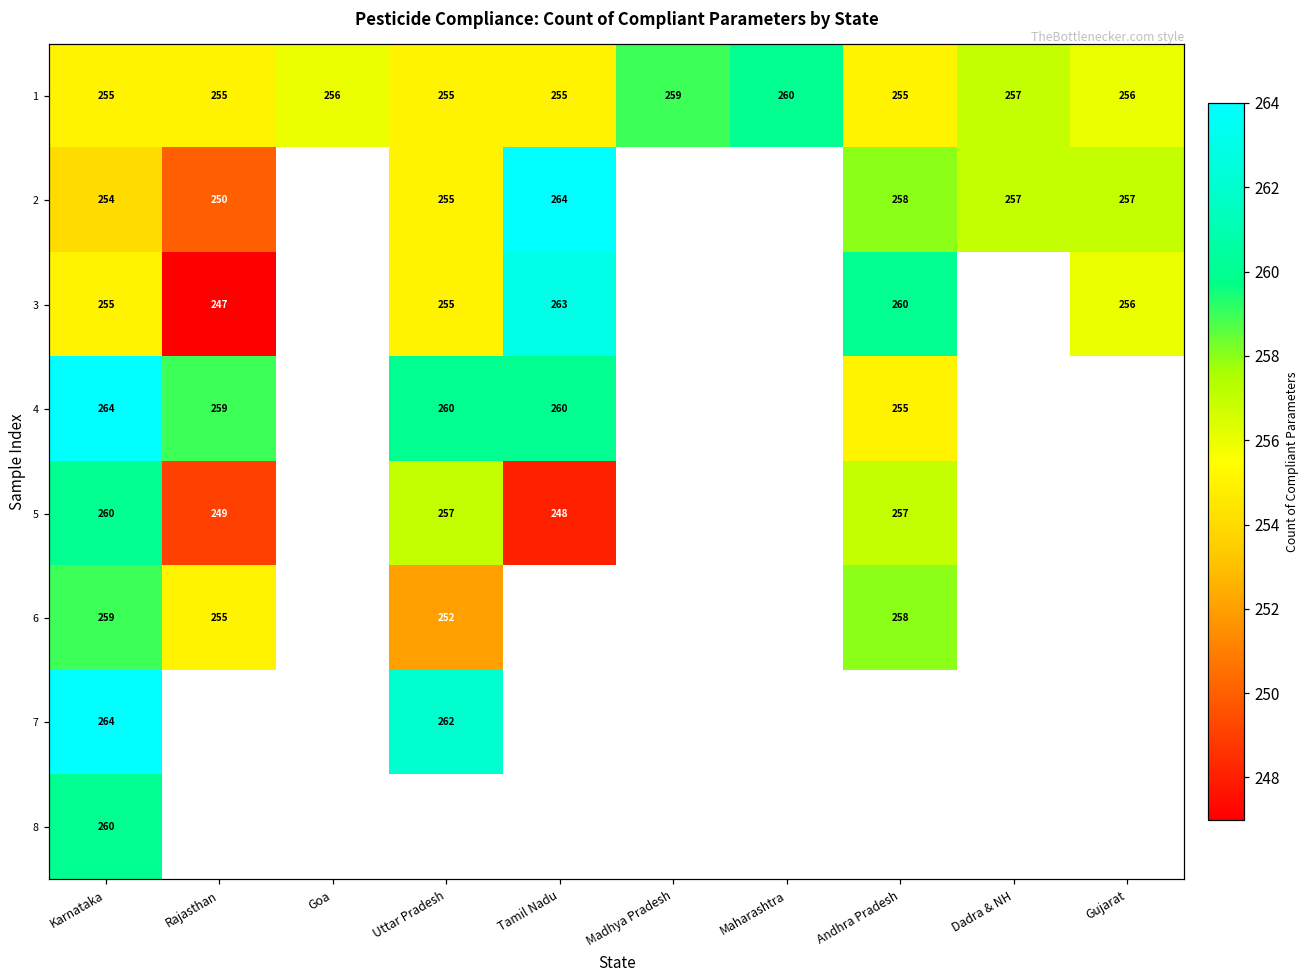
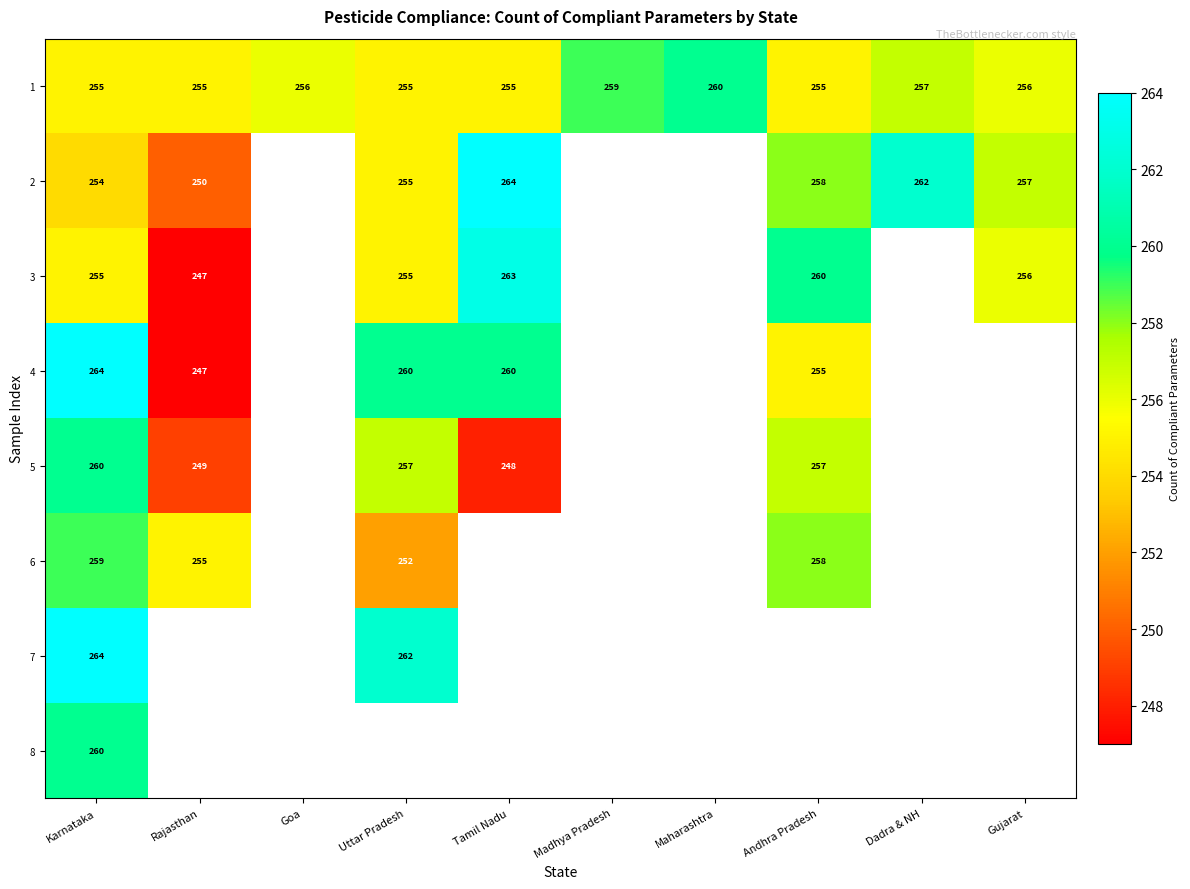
  {
    "1": {
      "Karnataka": 255,
      "Rajasthan": 255,
      "Goa": 256,
      "Uttar Pradesh": 255,
      "Tamil Nadu": 255,
      "Madhya Pradesh": 259,
      "Maharashtra": 260,
      "Andhra Pradesh": 255,
      "Dadra & NH": 257,
      "Gujarat": 256
    },
    "2": {
      "Karnataka": 254,
      "Rajasthan": 250,
      "Uttar Pradesh": 255,
      "Tamil Nadu": 264,
      "Andhra Pradesh": 258,
-     "Dadra & NH": 257,
+     "Dadra & NH": 262,
      "Gujarat": 257
    },
    "3": {
      "Karnataka": 255,
      "Rajasthan": 247,
      "Uttar Pradesh": 255,
      "Tamil Nadu": 263,
      "Andhra Pradesh": 260,
      "Gujarat": 256
    },
    "4": {
      "Karnataka": 264,
-     "Rajasthan": 259,
+     "Rajasthan": 247,
      "Uttar Pradesh": 260,
      "Tamil Nadu": 260,
      "Andhra Pradesh": 255
    },
    "5": {
      "Karnataka": 260,
      "Rajasthan": 249,
      "Uttar Pradesh": 257,
      "Tamil Nadu": 248,
      "Andhra Pradesh": 257
    },
    "6": {
      "Karnataka": 259,
      "Rajasthan": 255,
      "Uttar Pradesh": 252,
      "Andhra Pradesh": 258
    },
    "7": {
      "Karnataka": 264,
      "Uttar Pradesh": 262
    },
    "8": {
      "Karnataka": 260
    }
  }
